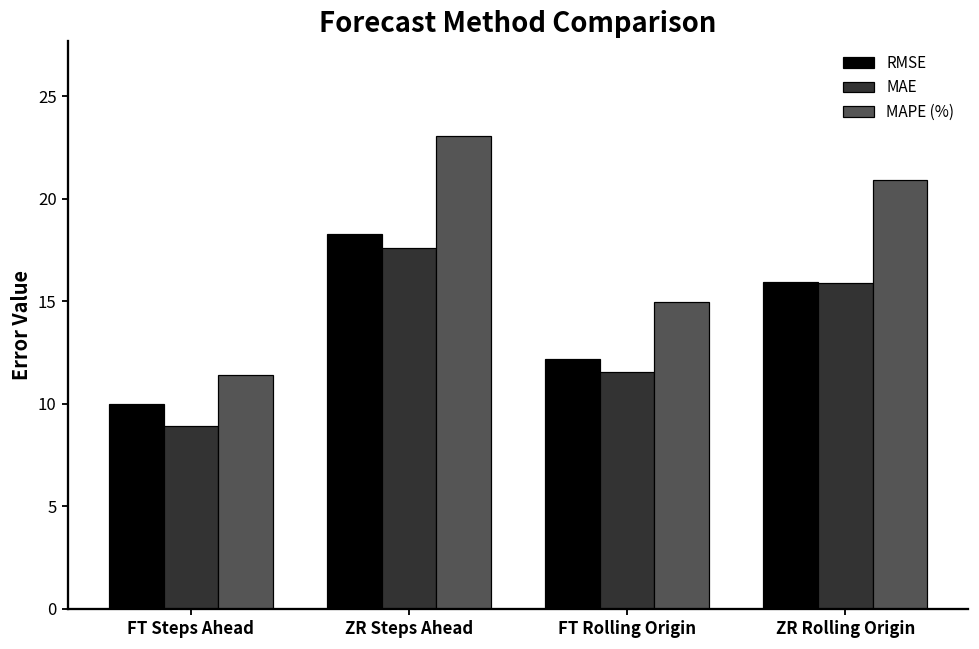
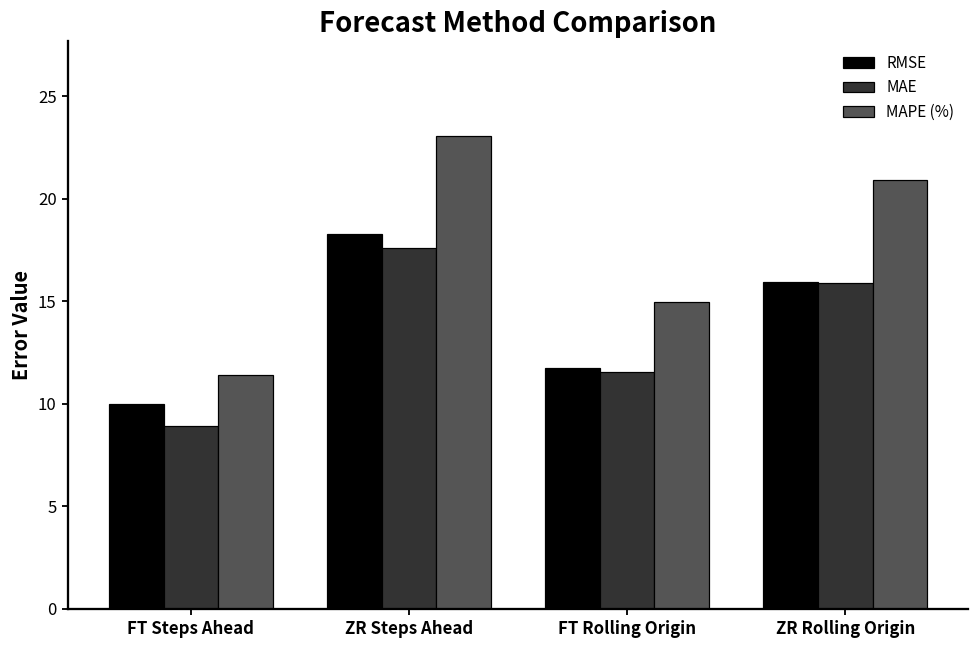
  {
    "RMSE": {
      "FT Steps Ahead": 10.0,
      "ZR Steps Ahead": 18.3,
-     "FT Rolling Origin": 12.2,
+     "FT Rolling Origin": 11.7,
      "ZR Rolling Origin": 16.0
    }
  }
